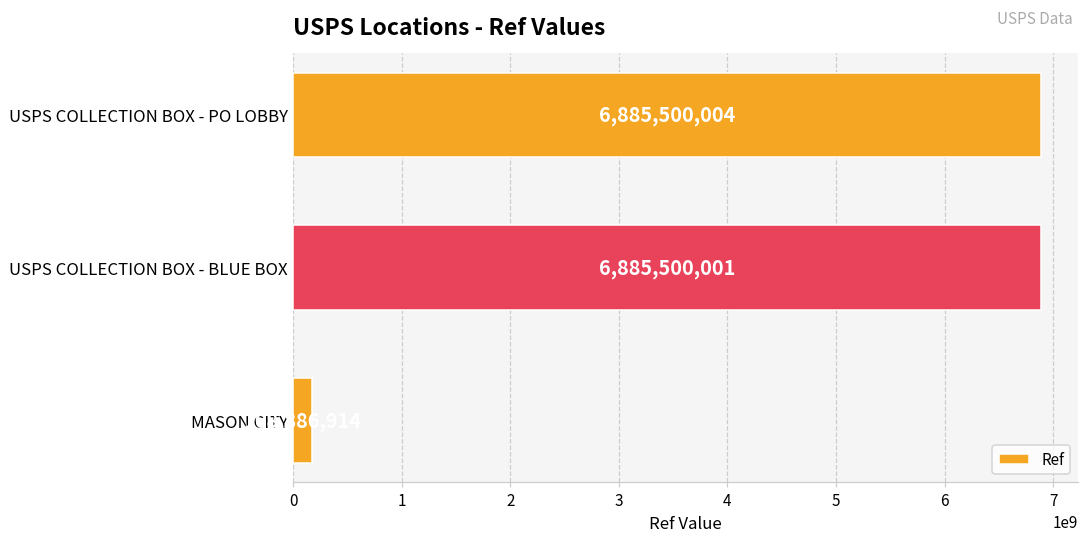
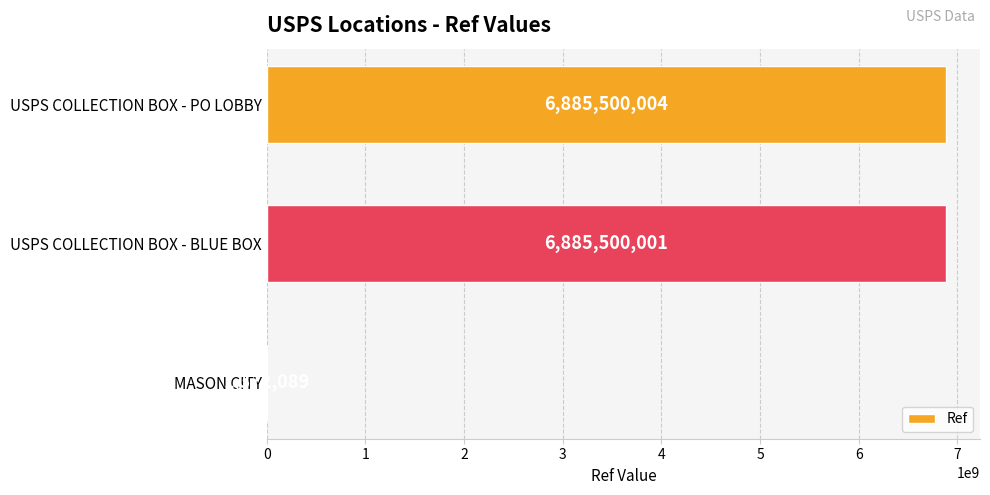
  {
-   "MASON CITY": 200000000
+   "MASON CITY": 0
  }
